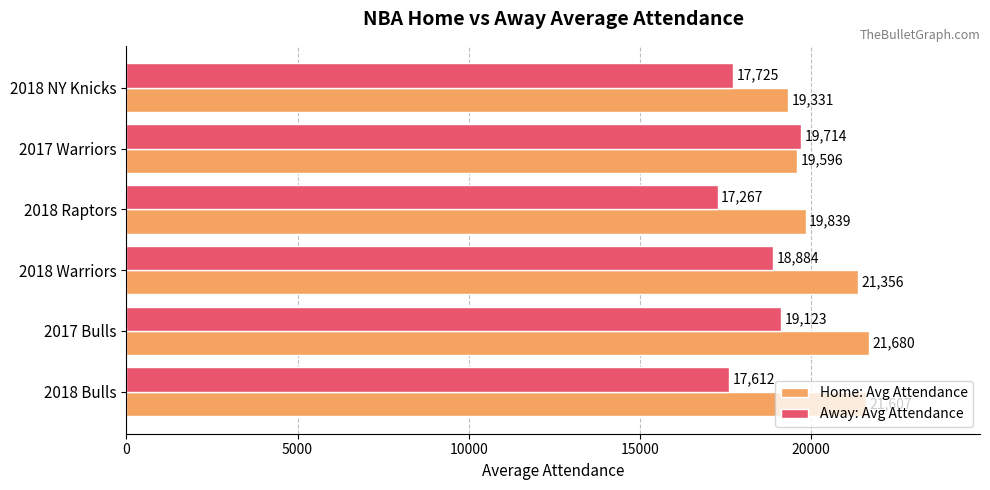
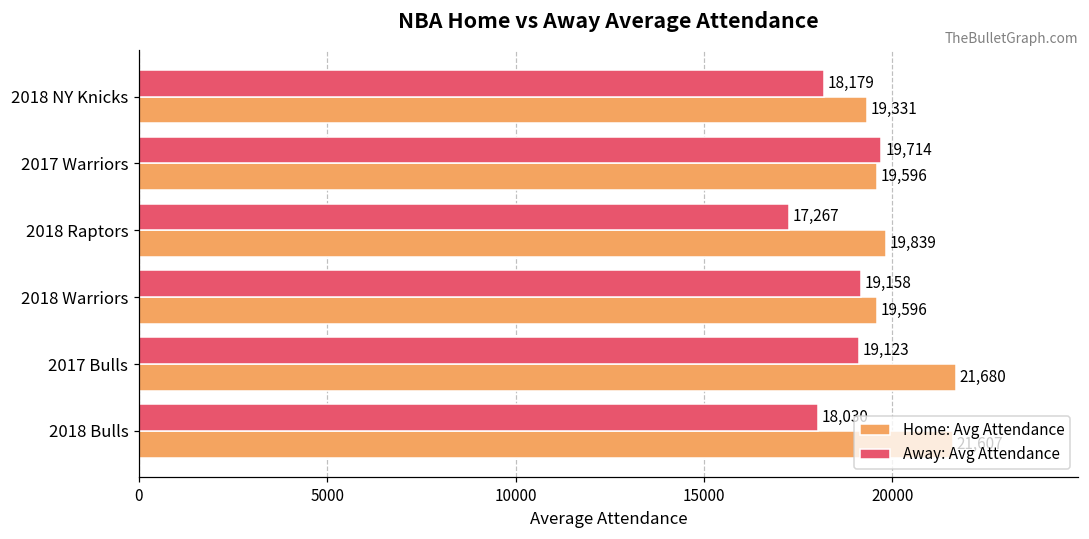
  {
    "Home: Avg Attendance": {
      "2018 NY Knicks": "19,331",
      "2017 Warriors": "19,596",
      "2018 Raptors": "19,839",
-     "2018 Warriors": "21,356",
+     "2018 Warriors": "19,596",
      "2017 Bulls": "21,680"
    },
    "Away: Avg Attendance": {
-     "2018 NY Knicks": "17,725",
+     "2018 NY Knicks": "18,179",
      "2017 Warriors": "19,714",
      "2018 Raptors": "17,267",
-     "2018 Warriors": "18,884",
+     "2018 Warriors": "19,158",
      "2017 Bulls": "19,123",
-     "2018 Bulls": "17600"
+     "2018 Bulls": "18000"
    }
  }
